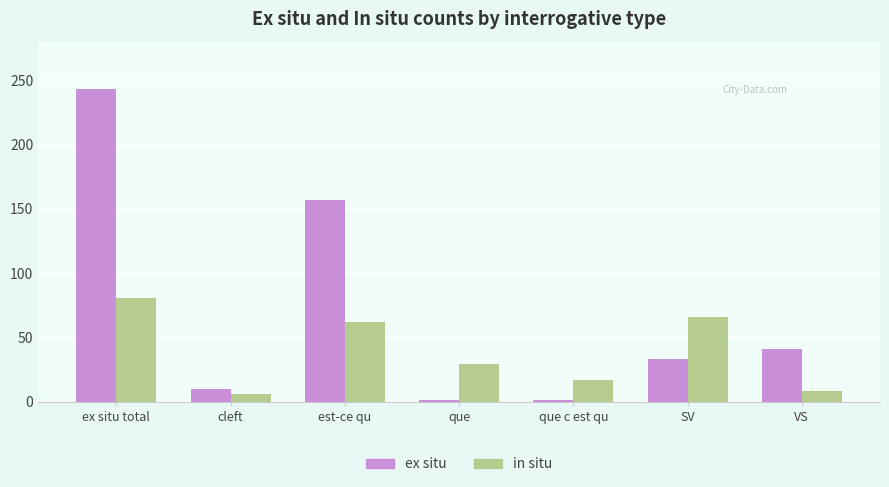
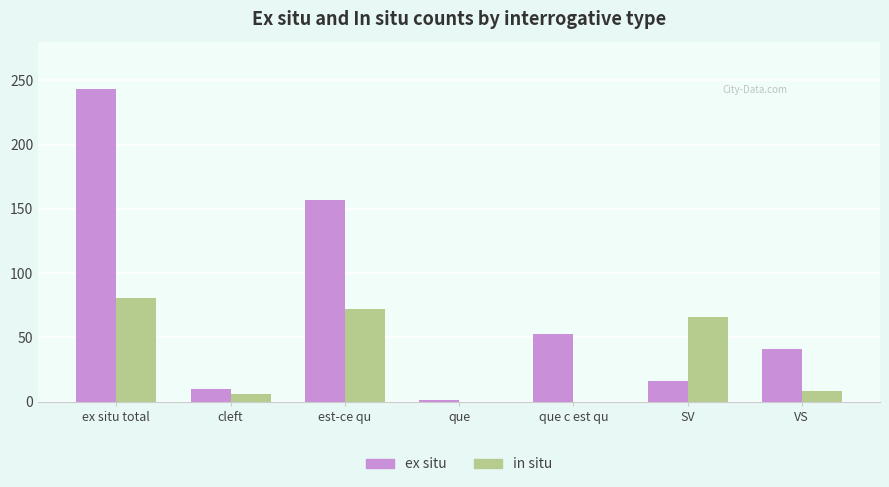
  {
    "ex situ": {
      "ex situ total": 243,
      "cleft": 10,
      "est-ce qu": 157,
-     "que c est qu": 1,
-     "SV": 33,
+     "que c est qu": 53,
+     "SV": 16,
      "VS": 41
    },
    "in situ": {
      "ex situ total": 81,
      "cleft": 6,
-     "est-ce qu": 62,
-     "que": 29,
-     "que c est qu": 17,
+     "est-ce qu": 72,
+     "que": 0,
+     "que c est qu": 0,
      "SV": 66,
      "VS": 8
    }
  }
